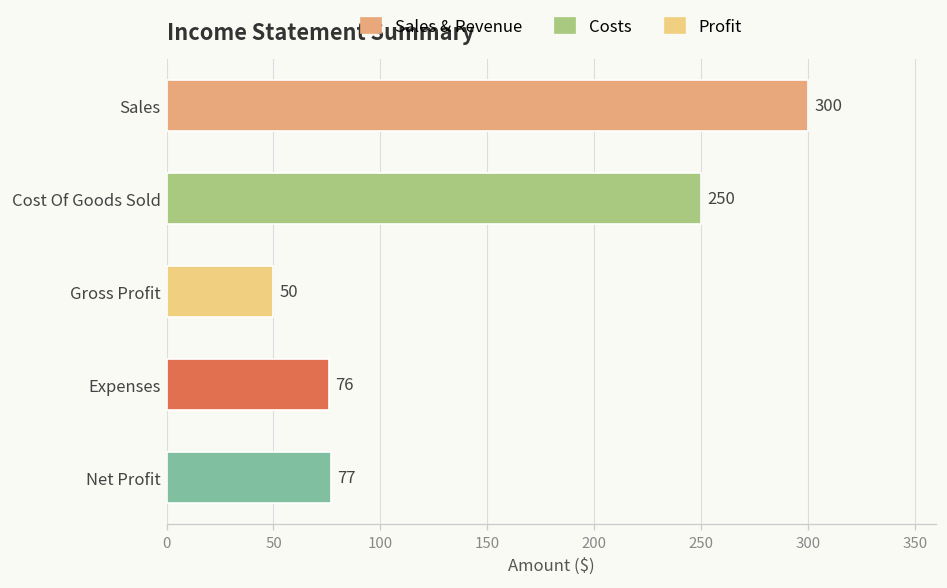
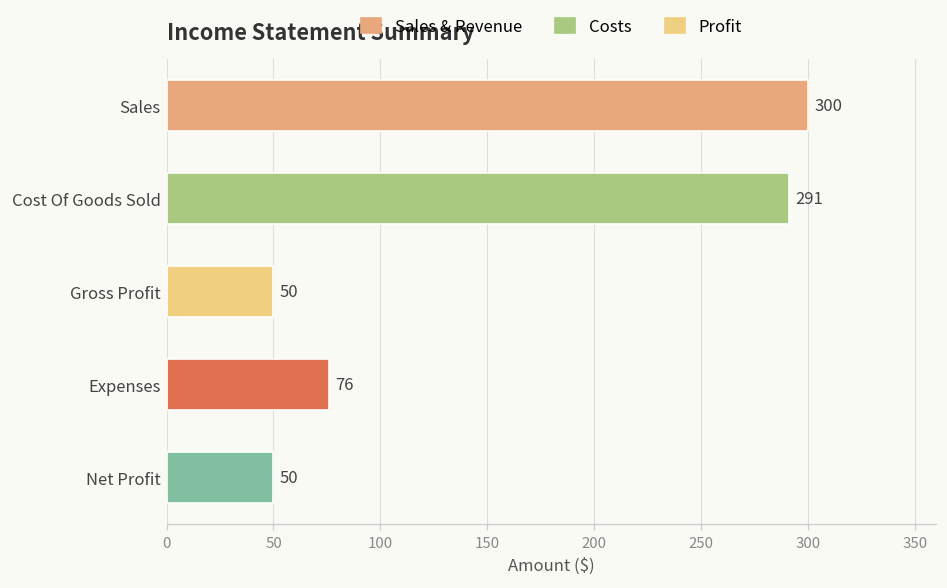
  {
    "Sales": 300,
-   "Cost Of Goods Sold": 250,
+   "Cost Of Goods Sold": 291,
    "Gross Profit": 50,
    "Expenses": 76,
-   "Net Profit": 77
+   "Net Profit": 50
  }
